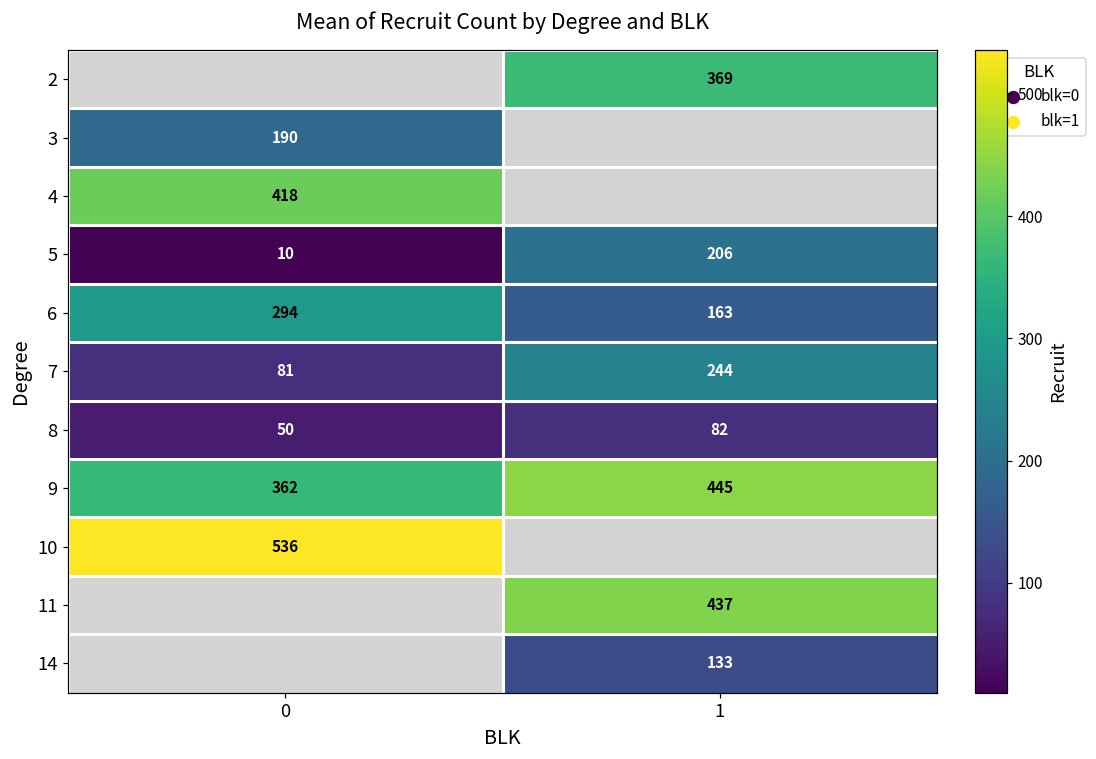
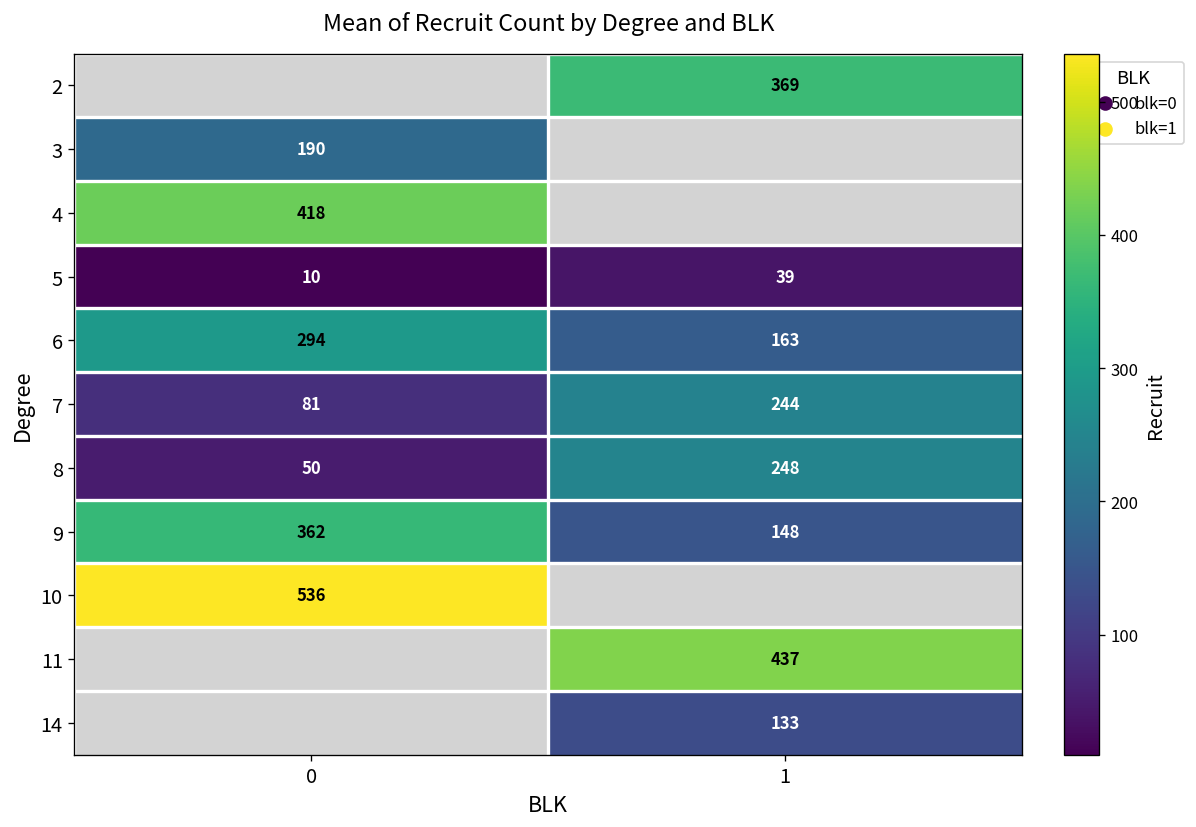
  {
    "2": {
      "1": 369
    },
    "3": {
      "0": 190
    },
    "4": {
      "0": 418
    },
    "5": {
      "0": 10,
-     "1": 206
+     "1": 39
    },
    "6": {
      "0": 294,
      "1": 163
    },
    "7": {
      "0": 81,
      "1": 244
    },
    "8": {
      "0": 50,
-     "1": 82
+     "1": 248
    },
    "9": {
      "0": 362,
-     "1": 445
+     "1": 148
    },
    "10": {
      "0": 536
    },
    "11": {
      "1": 437
    },
    "14": {
      "1": 133
    }
  }
